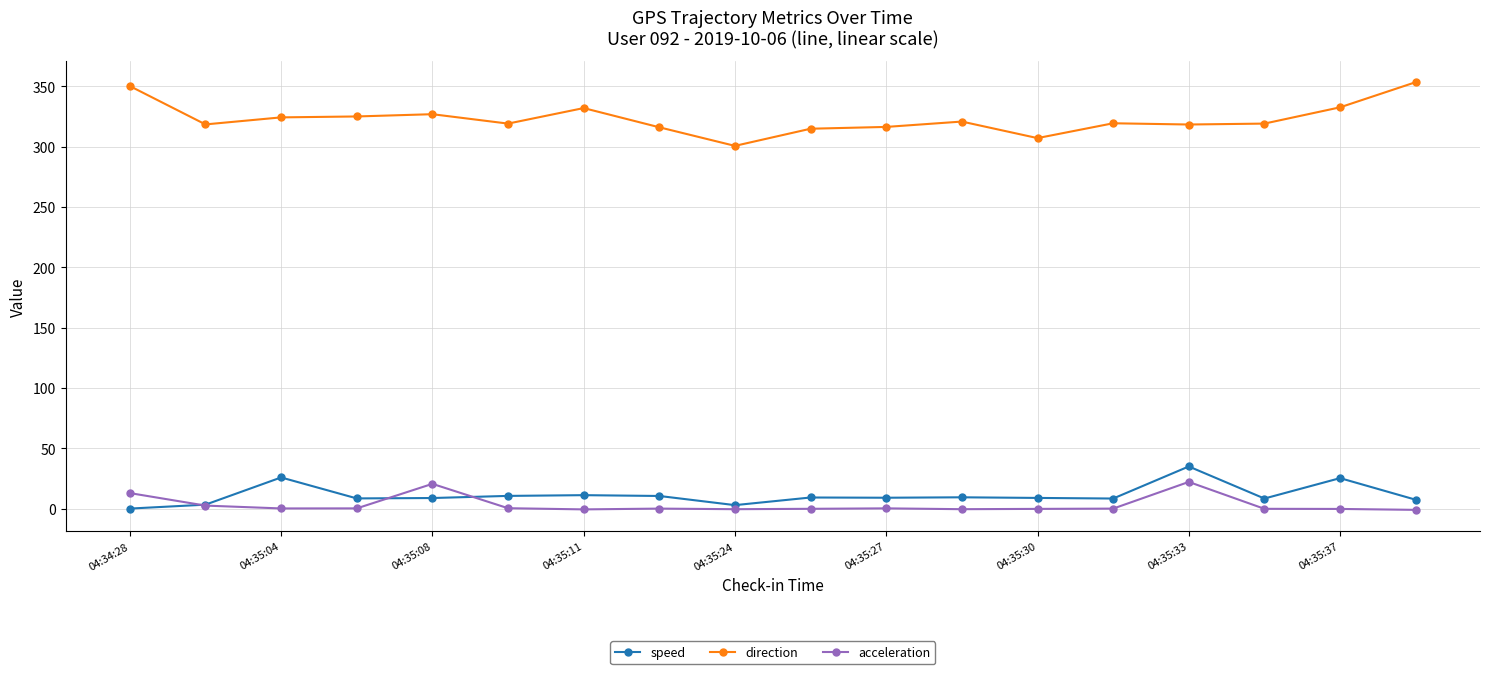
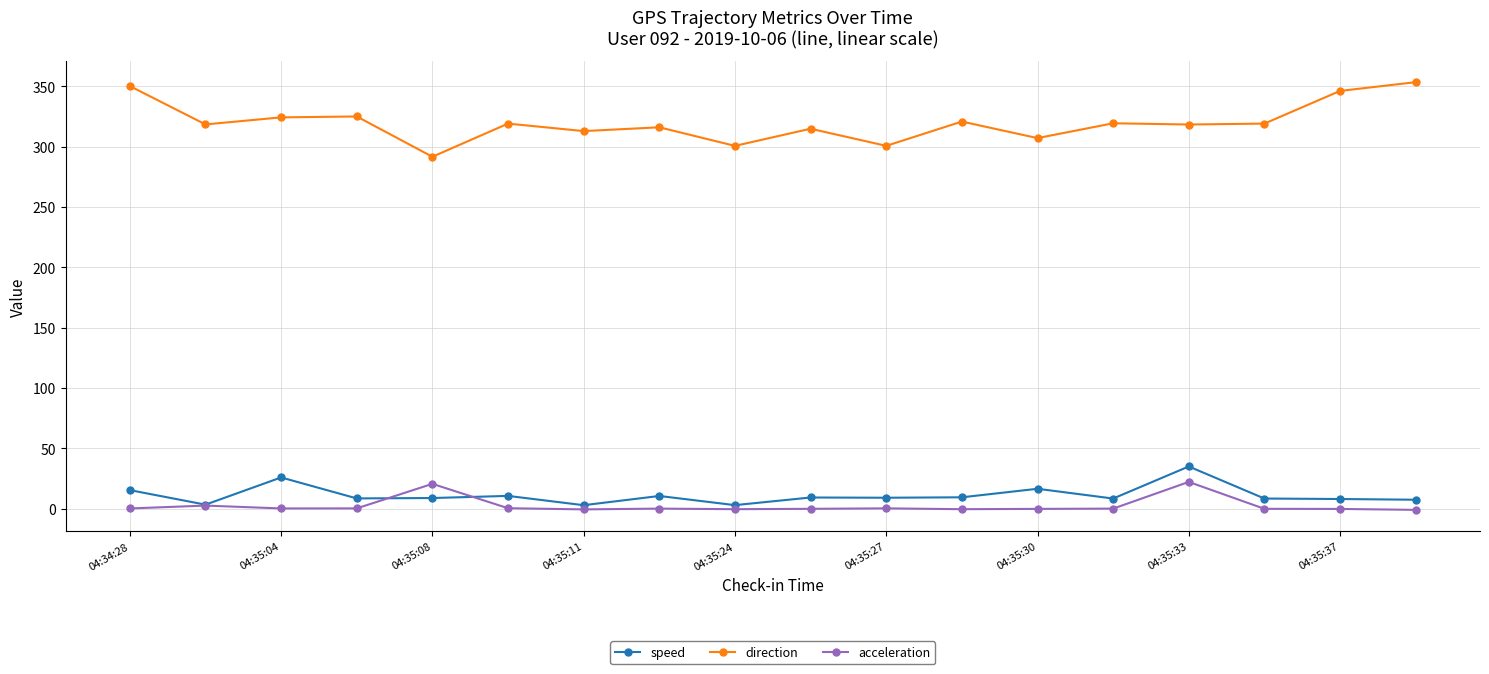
  {
    "speed": {
-     "04:34:28": 0,
+     "04:34:28": 15,
      "04:35:04": 26,
      "04:35:08": 9,
-     "04:35:11": 11,
+     "04:35:11": 3,
      "04:35:24": 3,
      "04:35:27": 9,
-     "04:35:30": 9,
+     "04:35:30": 16,
      "04:35:33": 35,
-     "04:35:37": 25
+     "04:35:37": 8
    },
    "direction": {
      "04:34:28": 350,
      "04:35:04": 324,
-     "04:35:08": 327,
-     "04:35:11": 332,
+     "04:35:08": 292,
+     "04:35:11": 313,
      "04:35:24": 301,
-     "04:35:27": 316,
+     "04:35:27": 301,
      "04:35:30": 307,
      "04:35:33": 318,
-     "04:35:37": 333
+     "04:35:37": 346
    },
    "acceleration": {
-     "04:34:28": 13,
+     "04:34:28": 0,
      "04:35:04": 0,
      "04:35:08": 20,
      "04:35:11": -1,
      "04:35:24": -1,
      "04:35:27": 0,
      "04:35:30": 0,
      "04:35:33": 22,
      "04:35:37": 0
    }
  }
